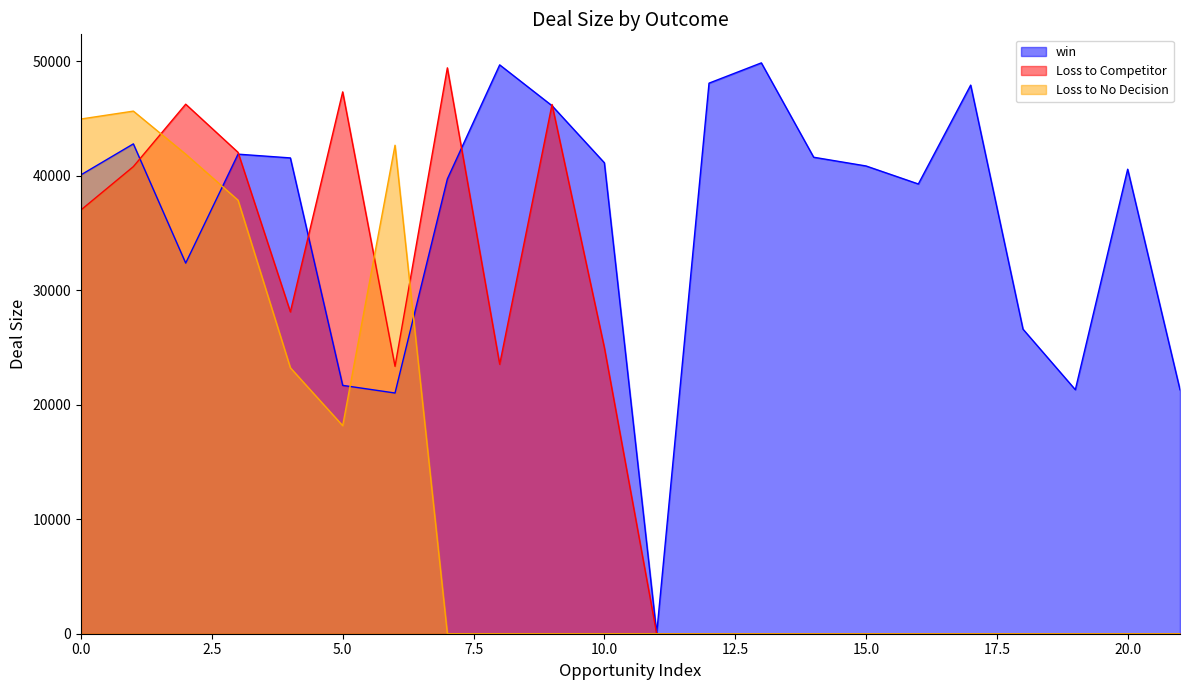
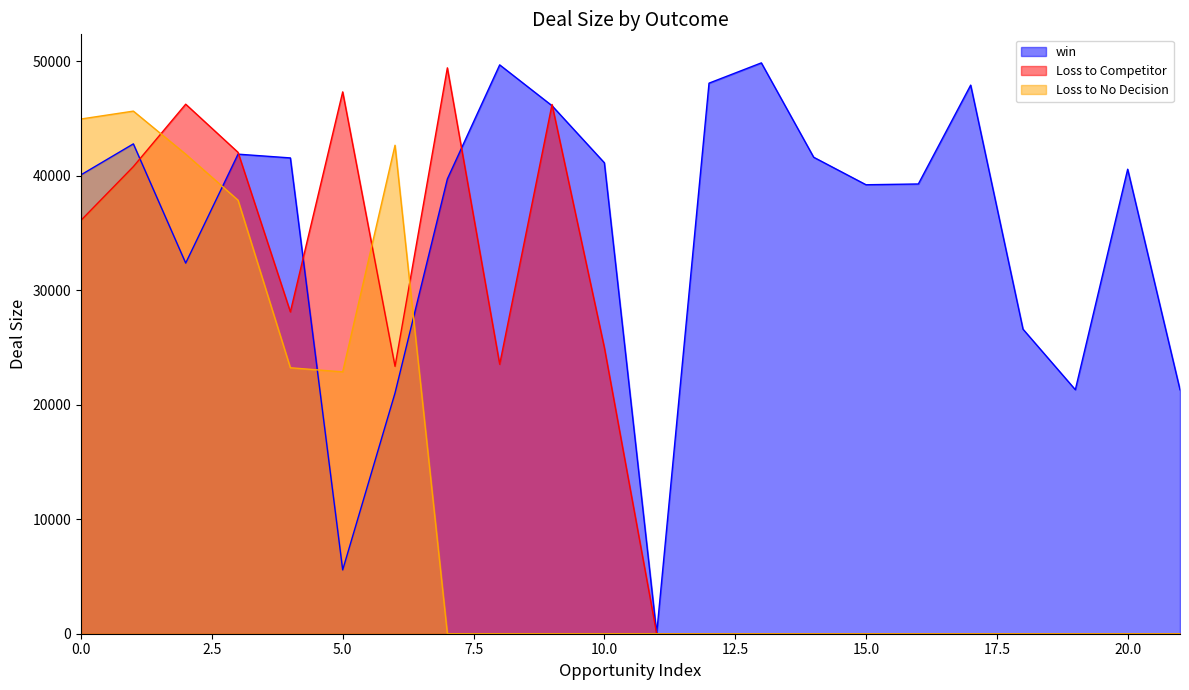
  {
    "win": {
      "0.0": 40100,
-     "5.0": 21700,
+     "5.0": 5600,
      "10.0": 41100,
-     "15.0": 40900,
+     "15.0": 39200,
      "20.0": 40600
    },
    "Loss to Competitor": {
-     "0.0": 37000,
+     "0.0": 36100,
      "5.0": 47300,
      "10.0": 25000
    },
    "Loss to No Decision": {
      "0.0": 45000,
-     "5.0": 18200,
+     "5.0": 22900,
      "10.0": 0
    }
  }
